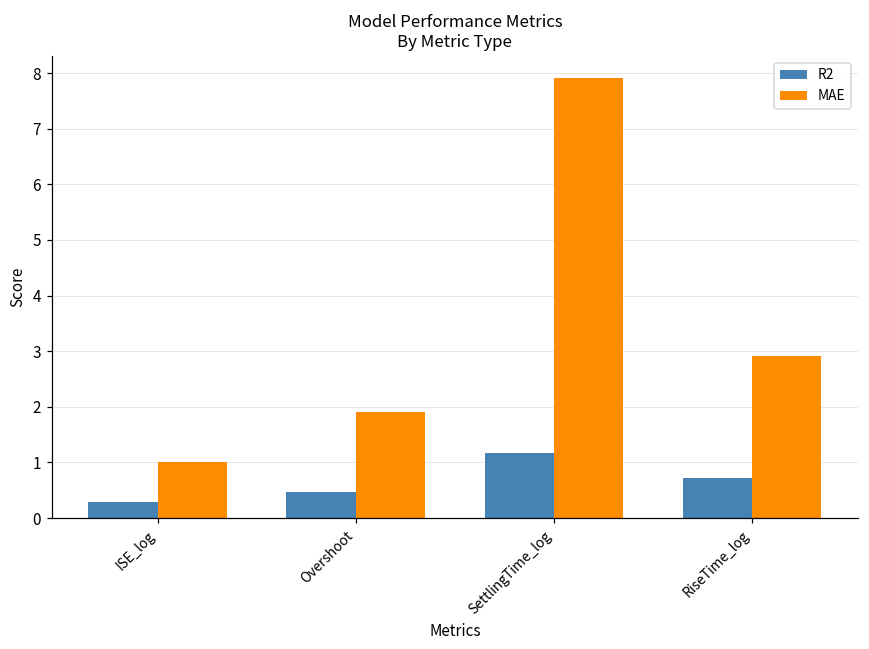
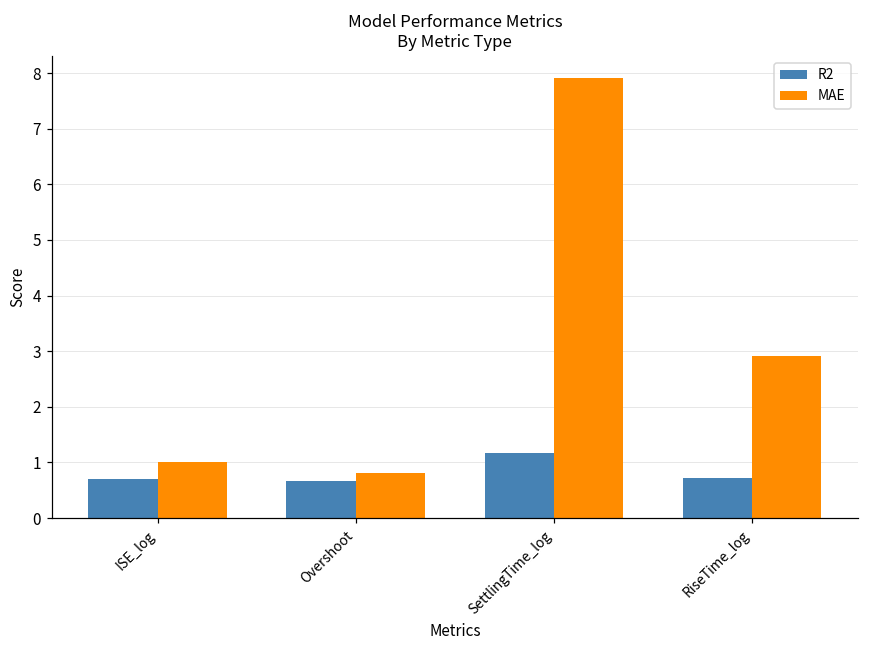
  {
    "R2": {
-     "ISE_log": 0.3,
-     "Overshoot": 0.5,
+     "ISE_log": 0.7,
+     "Overshoot": 0.7,
      "SettlingTime_log": 1.2,
      "RiseTime_log": 0.7
    },
    "MAE": {
      "ISE_log": 1.0,
-     "Overshoot": 1.9,
+     "Overshoot": 0.8,
      "SettlingTime_log": 7.9,
      "RiseTime_log": 2.9
    }
  }
